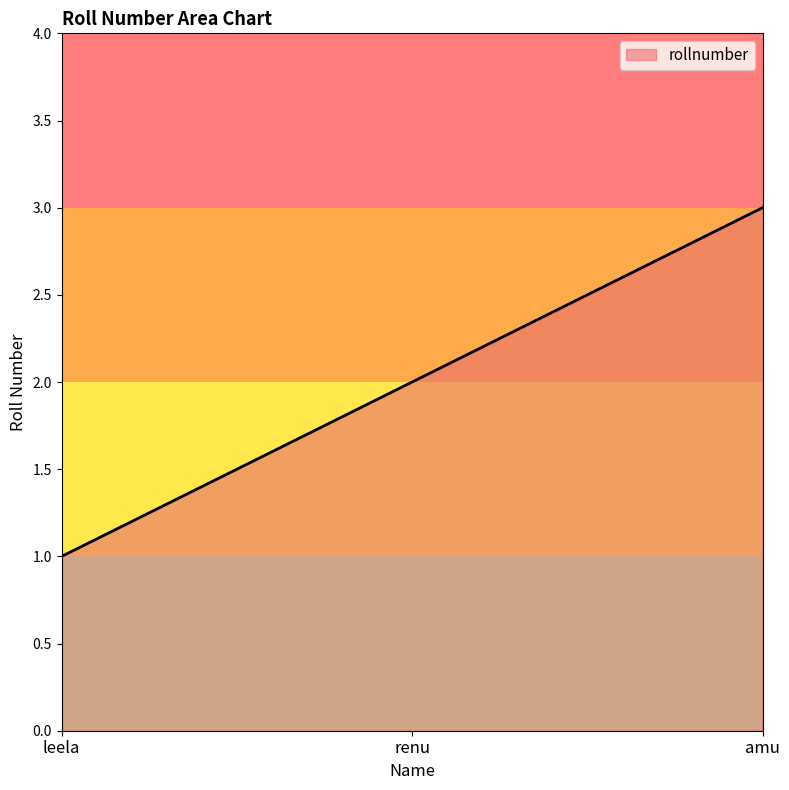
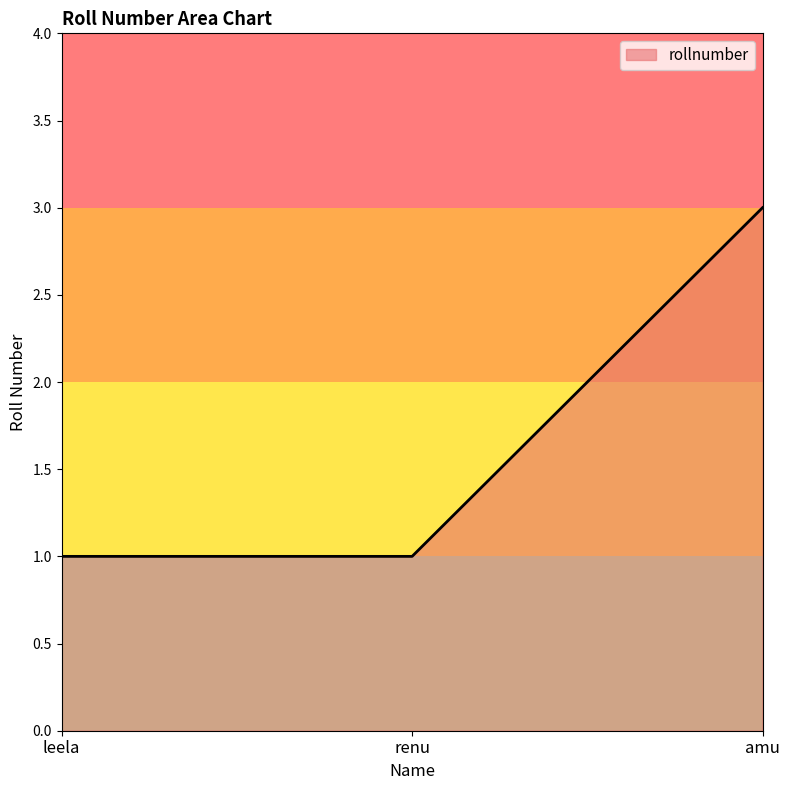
  {
    "leela": 1,
-   "renu": 2,
+   "renu": 1,
    "amu": 3
  }
